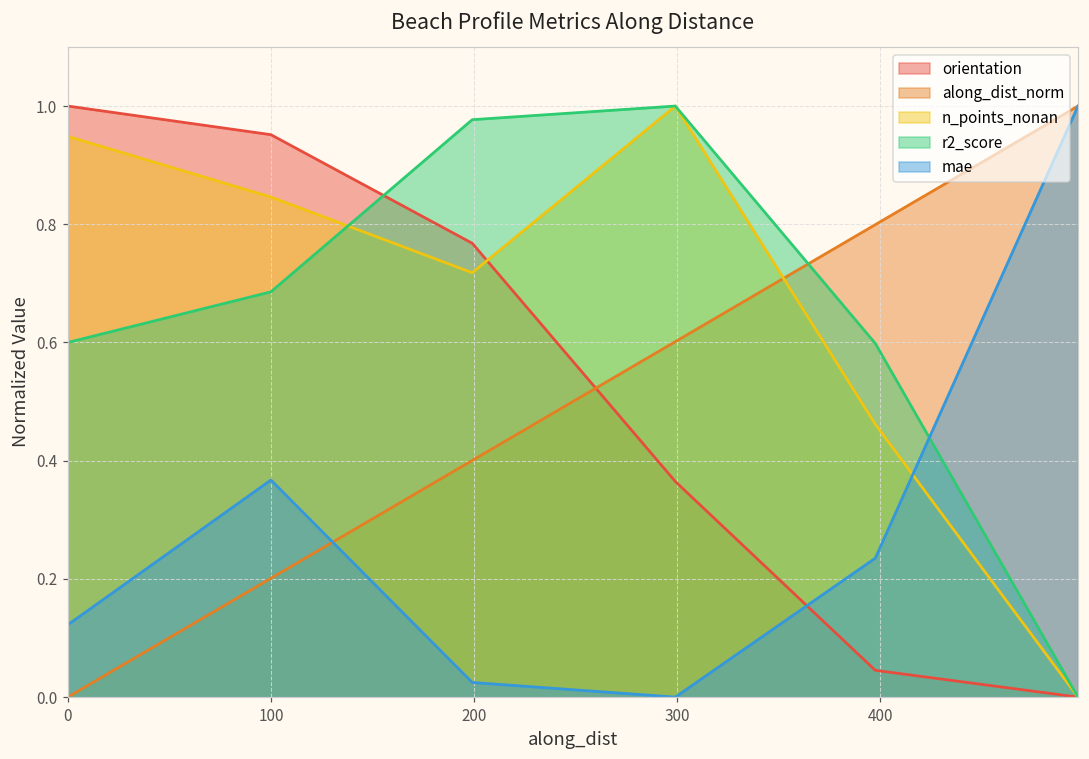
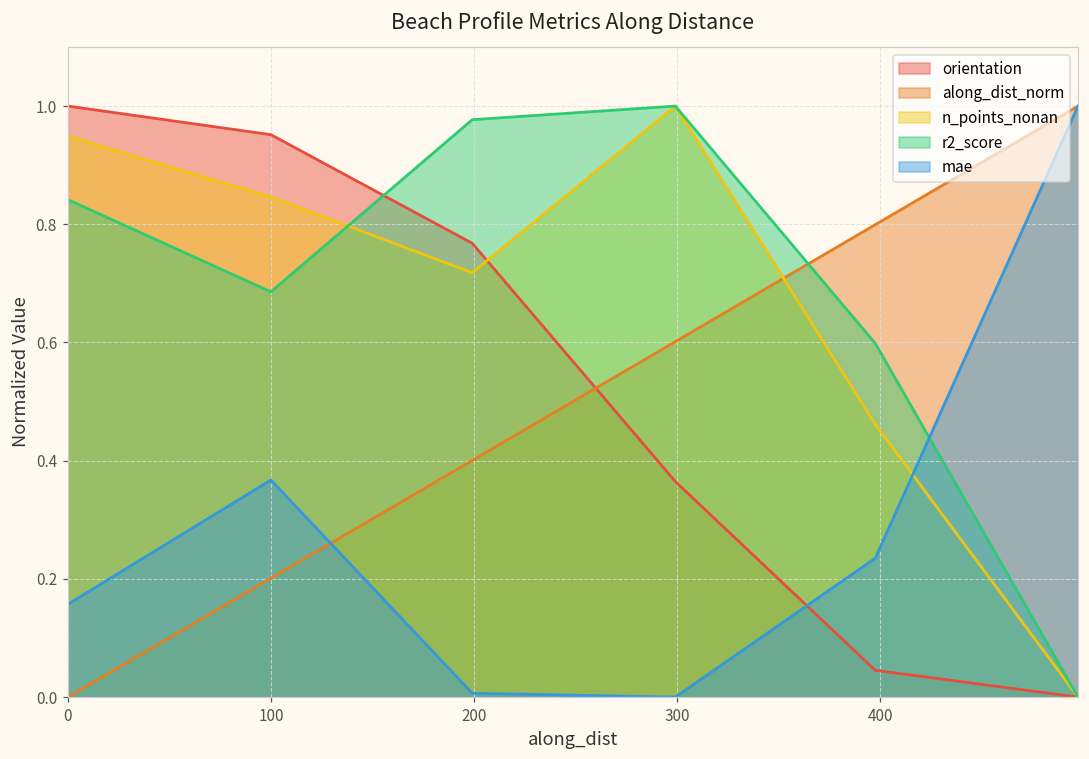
  {
    "r2_score": {
-     "0": 0.60,
+     "0": 0.84,
      "100": 0.69,
      "200": 0.98
    },
    "mae": {
-     "0": 0.12,
+     "0": 0.16,
      "100": 0.37,
-     "200": 0.02,
+     "200": 0.01,
      "300": 0.00
    }
  }
